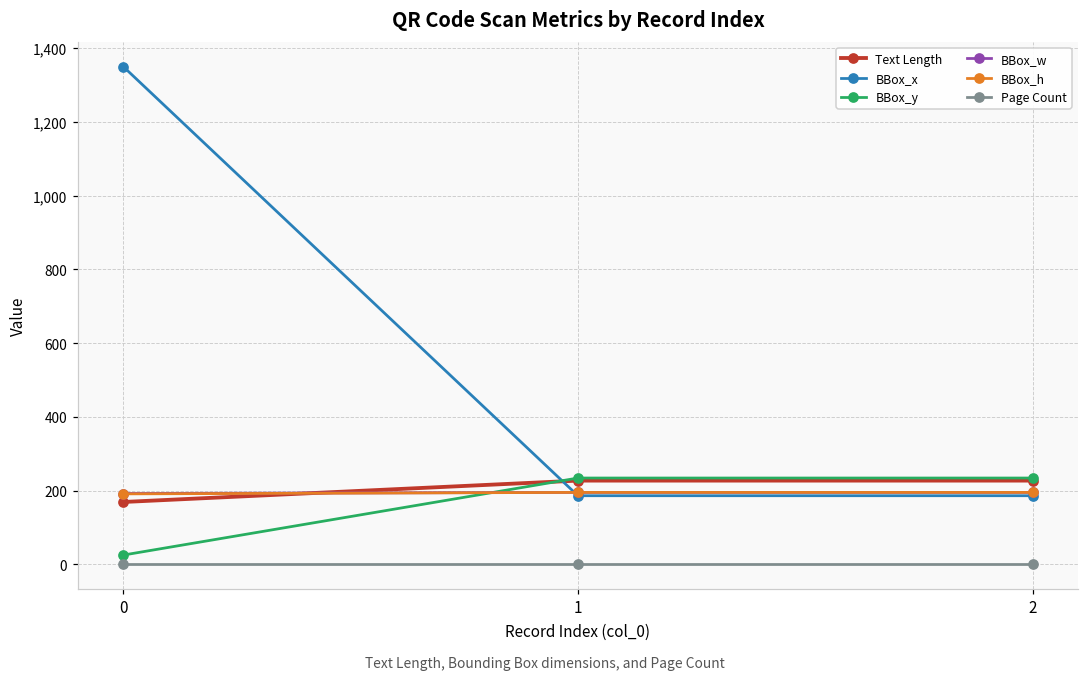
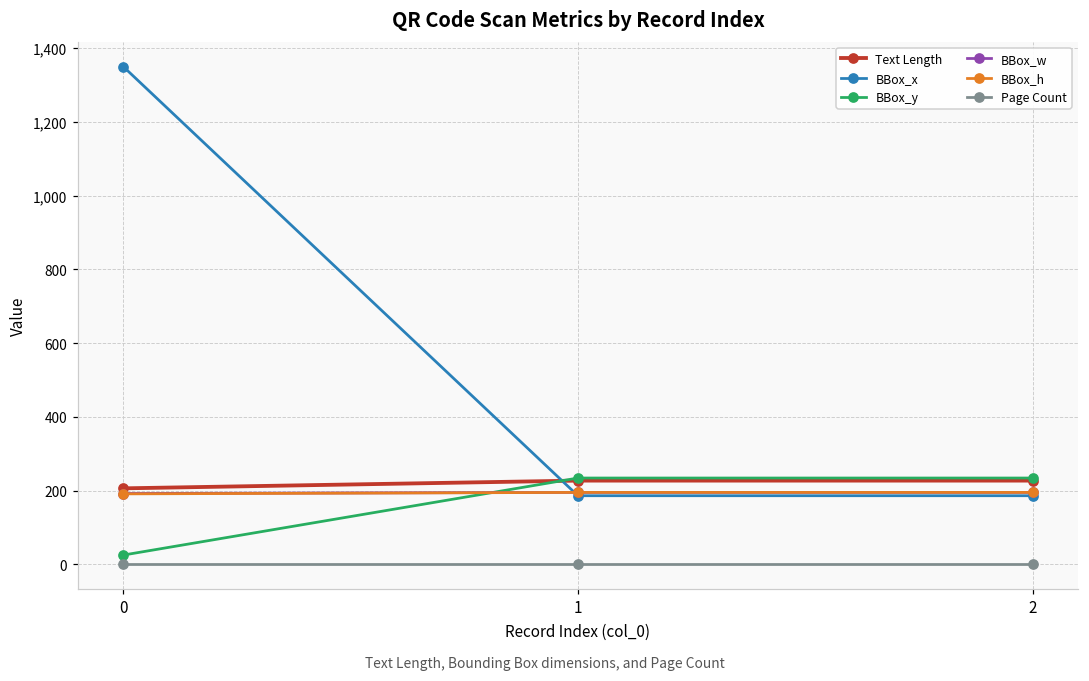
  {
    "Text Length": {
-     "0": "170"
+     "0": "210"
    },
    "BBox_x": {
      "0": "1,350",
      "1": "190",
      "2": "190"
    },
    "BBox_y": {
      "0": "30"
    },
    "BBox_h": {
      "0": "190",
      "1": "200",
      "2": "200"
    },
    "Page Count": {
      "0": "0",
      "1": "0",
      "2": "0"
    }
  }
